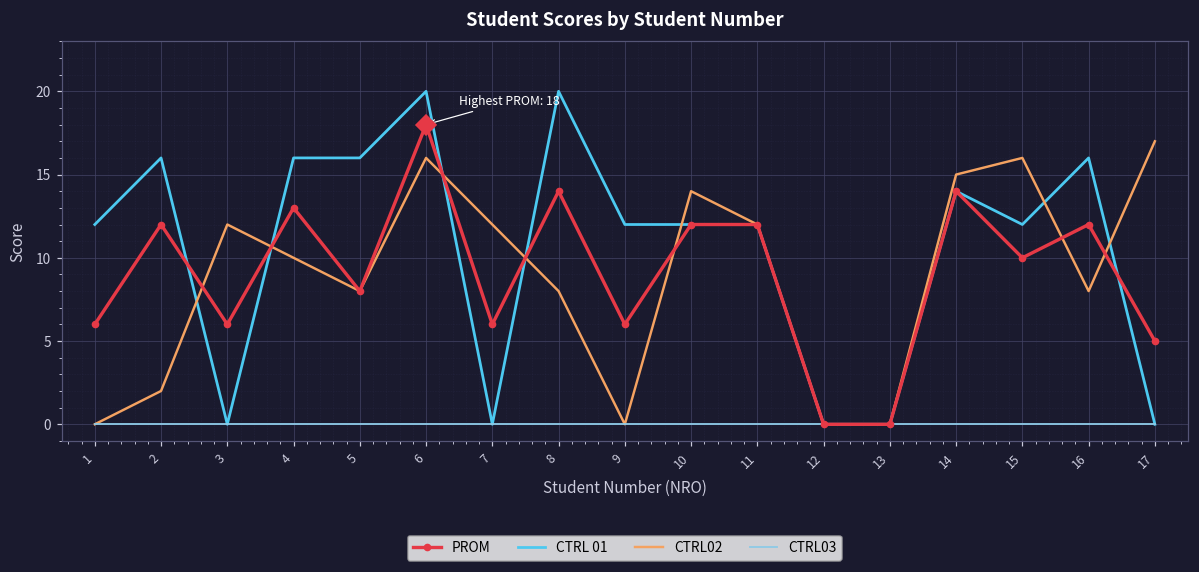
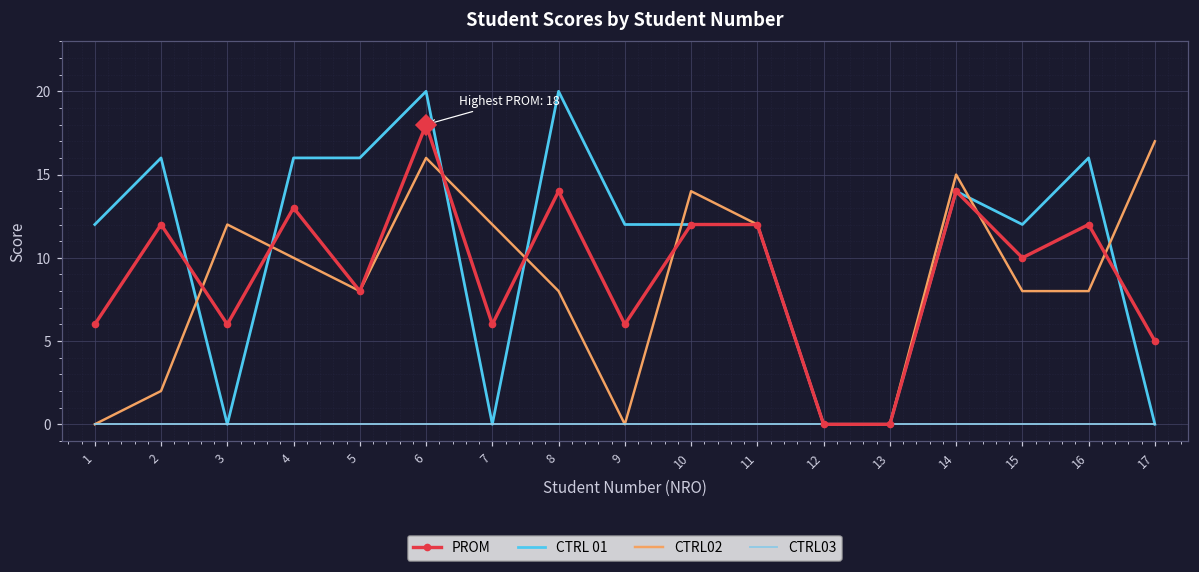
  {
    "CTRL 01": {
      "1": 12,
      "2": 16,
      "4": 16,
      "5": 16,
      "6": 20,
      "9": 12,
      "15": 12,
      "16": 16
    },
    "CTRL02": {
      "2": 2,
      "3": 12,
      "4": 10,
      "6": 16,
      "7": 12,
      "8": 8,
      "10": 14,
      "14": 15,
-     "15": 16,
+     "15": 8,
      "16": 8,
      "17": 17
    },
    "CTRL03": {
      "2": 0,
      "4": 0,
      "5": 0,
      "6": 0,
      "8": 0,
      "10": 0,
      "11": 0,
      "14": 0,
      "15": 0,
      "16": 0
    }
  }
